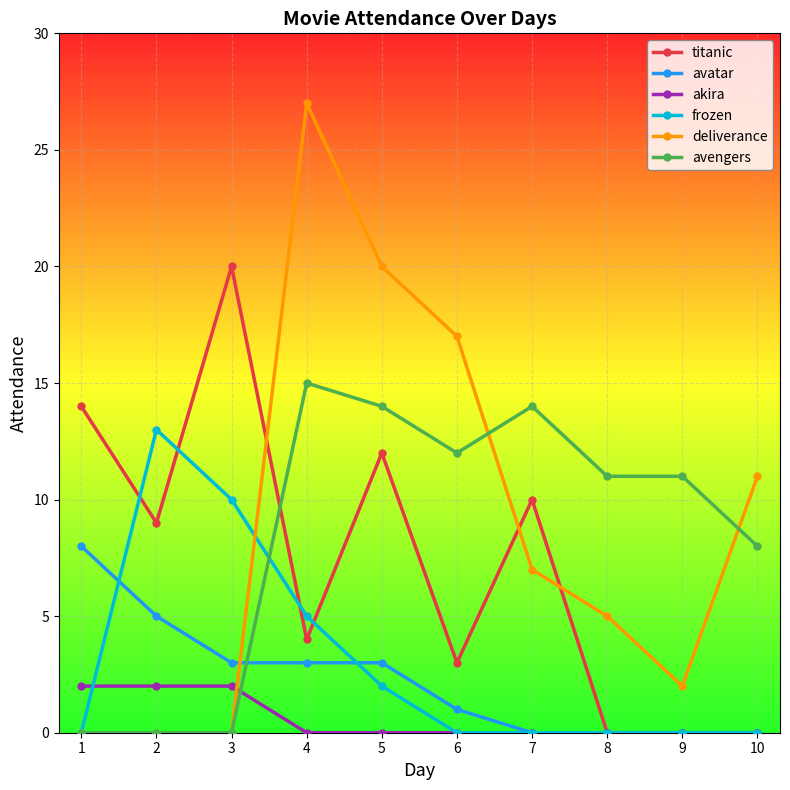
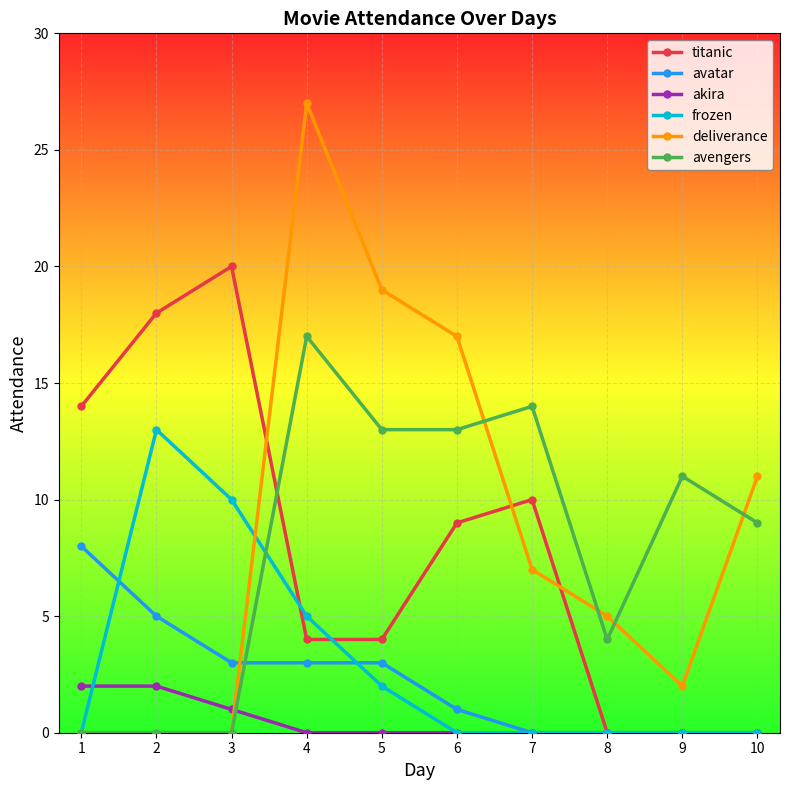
  {
    "titanic": {
      "1": 14,
-     "2": 9,
+     "2": 18,
      "3": 20,
      "4": 4,
-     "5": 12,
-     "6": 3,
+     "5": 4,
+     "6": 9,
      "7": 10
    },
    "akira": {
      "1": 2,
      "2": 2,
-     "3": 2,
+     "3": 1,
      "4": 0,
      "5": 0
    },
    "deliverance": {
      "4": 27,
-     "5": 20,
+     "5": 19,
      "6": 17,
      "7": 7,
      "8": 5,
      "9": 2,
      "10": 11
    },
    "avengers": {
-     "4": 15,
-     "5": 14,
-     "6": 12,
+     "4": 17,
+     "5": 13,
+     "6": 13,
      "7": 14,
-     "8": 11,
+     "8": 4,
      "9": 11,
-     "10": 8
+     "10": 9
    }
  }
